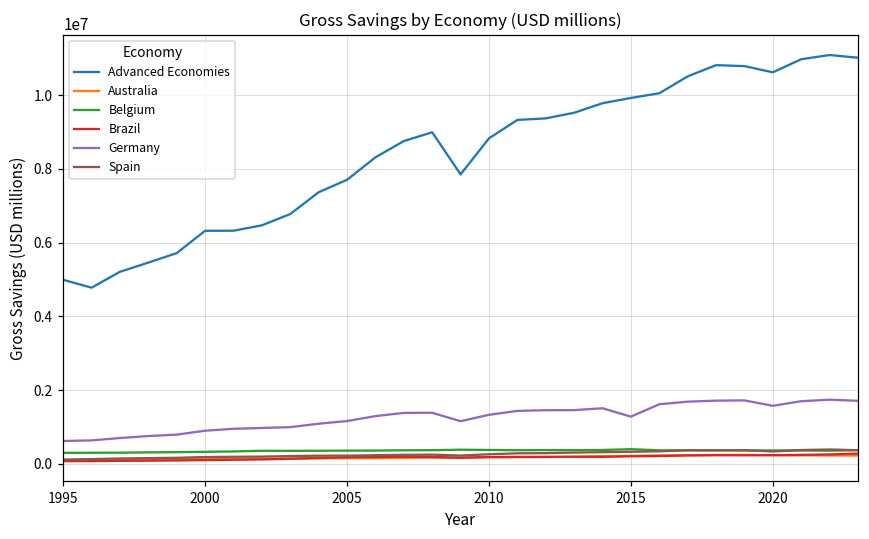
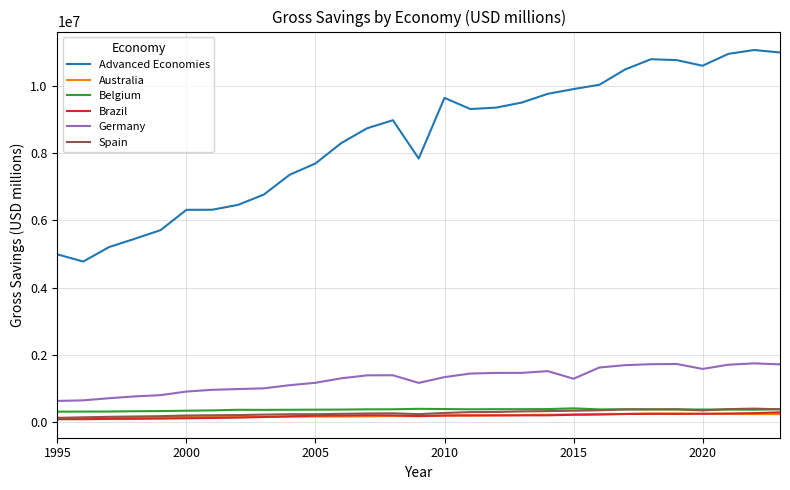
  {
    "Advanced Economies": {
      "1995": 5000000,
      "2000": 6300000,
      "2005": 7700000,
-     "2010": 8800000,
+     "2010": 9700000,
      "2015": 9900000,
      "2020": 10600000
    },
    "Belgium": {
      "1995": 300000,
      "2000": 300000,
      "2005": 400000,
      "2010": 400000
    },
    "Germany": {
      "1995": 600000,
      "2000": 900000,
      "2005": 1200000,
      "2010": 1300000,
      "2015": 1300000,
      "2020": 1600000
    }
  }
